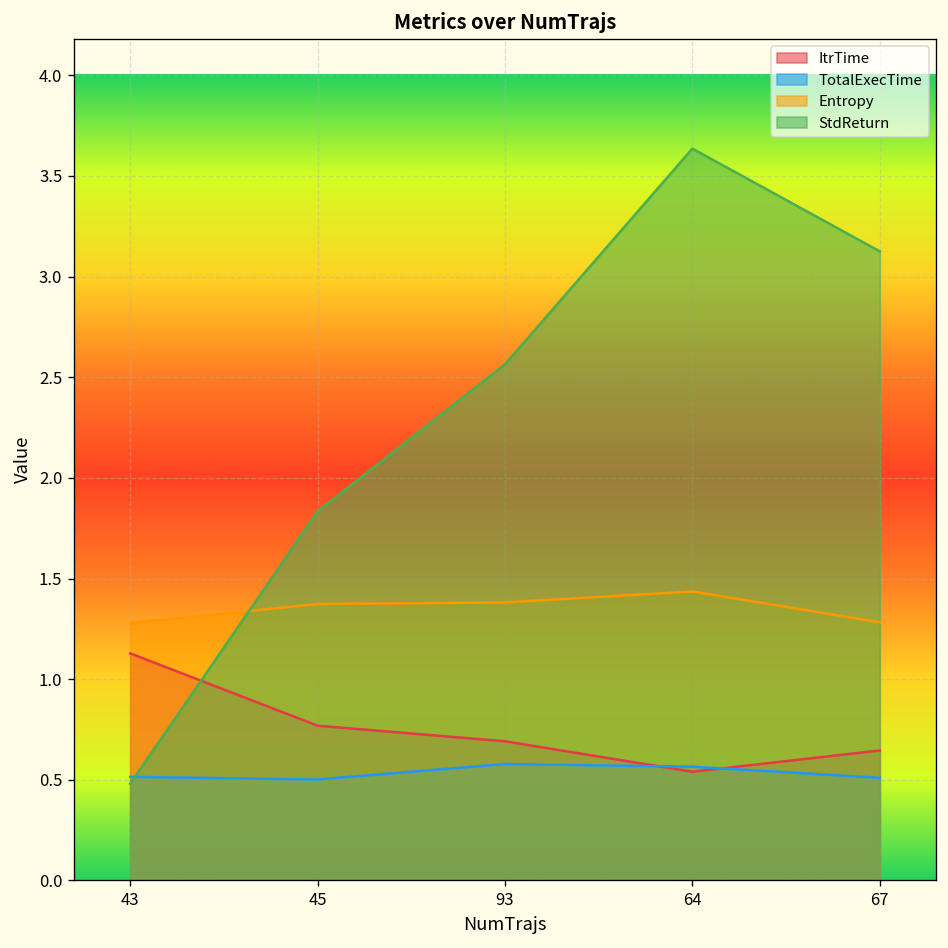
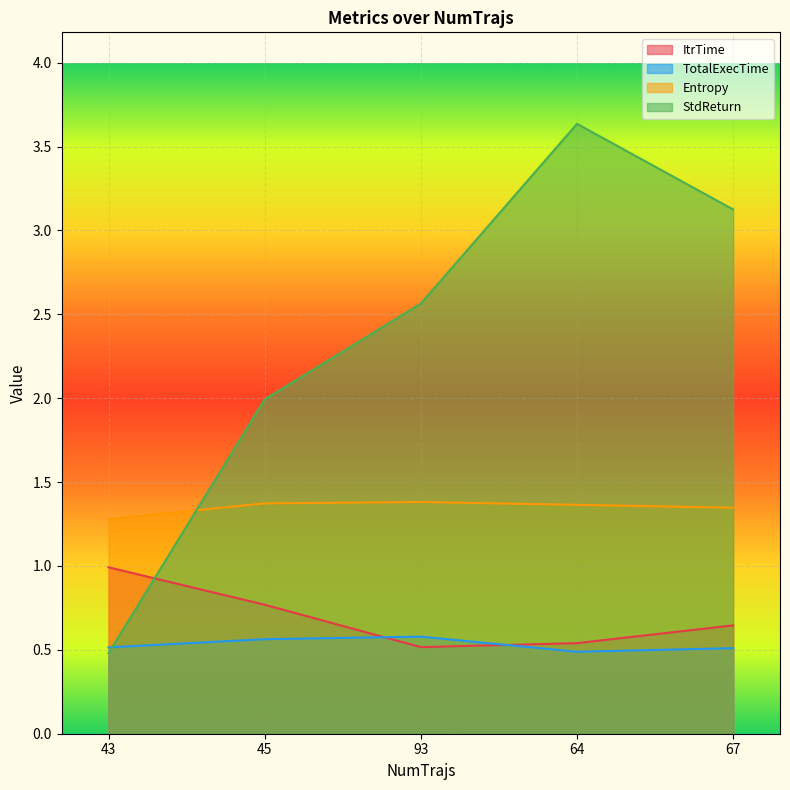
  {
    "ItrTime": {
-     "43": 1.13,
+     "43": 0.99,
      "45": 0.77,
-     "93": 0.69,
+     "93": 0.52,
      "64": 0.54,
      "67": 0.65
    },
    "TotalExecTime": {
      "43": 0.51,
-     "45": 0.50,
+     "45": 0.56,
      "93": 0.58,
-     "64": 0.57,
+     "64": 0.49,
      "67": 0.51
    },
    "Entropy": {
      "43": 1.28,
      "45": 1.37,
      "93": 1.38,
-     "64": 1.44,
-     "67": 1.28
+     "64": 1.36,
+     "67": 1.35
    },
    "StdReturn": {
      "43": 0.48,
-     "45": 1.83,
+     "45": 1.99,
      "93": 2.56,
      "64": 3.64,
      "67": 3.13
    }
  }
